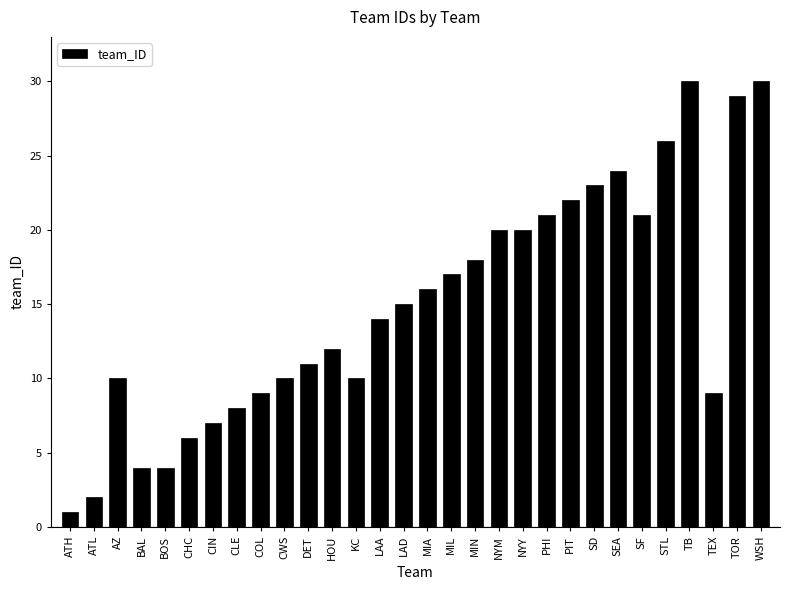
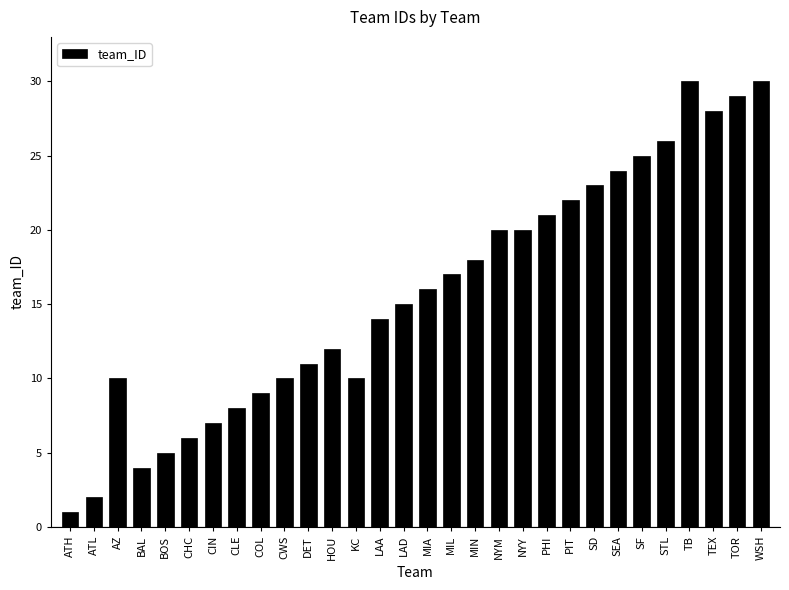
  {
    "ATH": 1,
    "ATL": 2,
    "AZ": 10,
    "BAL": 4,
-   "BOS": 4,
+   "BOS": 5,
    "CHC": 6,
    "CIN": 7,
    "CLE": 8,
    "COL": 9,
    "CWS": 10,
    "DET": 11,
    "HOU": 12,
    "KC": 10,
    "LAA": 14,
    "LAD": 15,
    "MIA": 16,
    "MIL": 17,
    "MIN": 18,
    "NYM": 20,
    "NYY": 20,
    "PHI": 21,
    "PIT": 22,
    "SD": 23,
    "SEA": 24,
-   "SF": 21,
+   "SF": 25,
    "STL": 26,
    "TB": 30,
-   "TEX": 9,
+   "TEX": 28,
    "TOR": 29,
    "WSH": 30
  }
